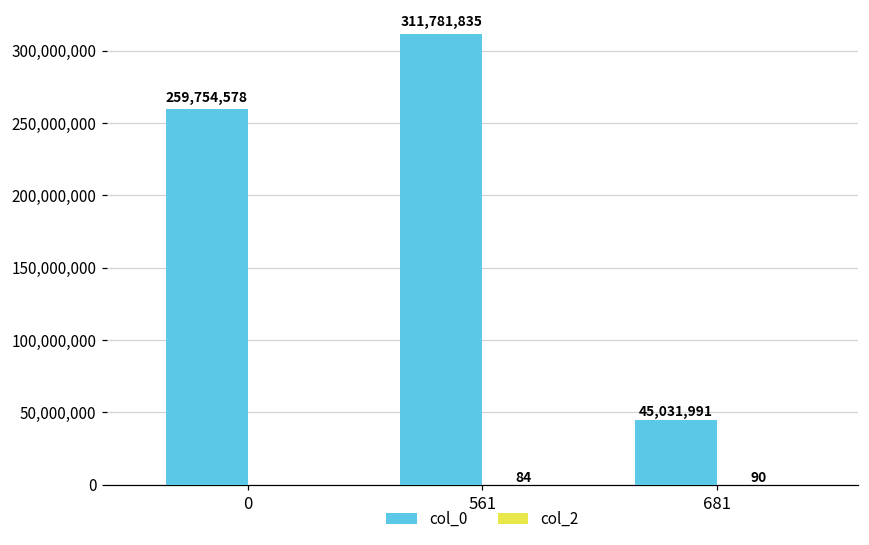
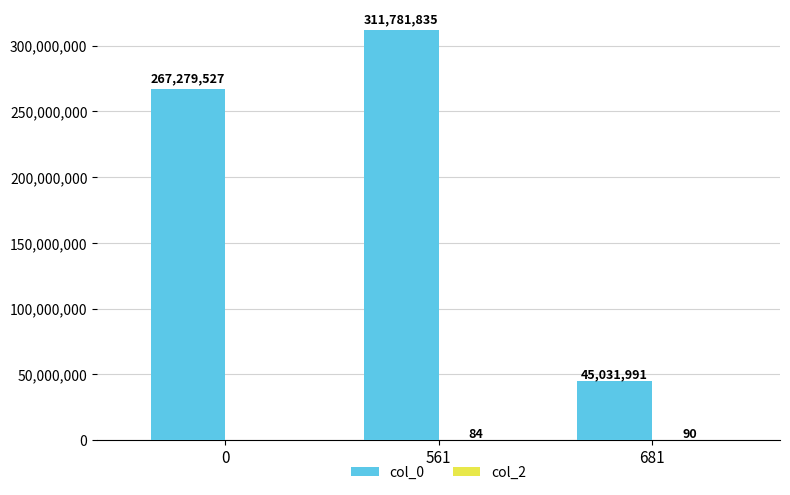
  {
    "col_0": {
-     "0": "259,754,578",
+     "0": "267,279,527",
      "561": "311,781,835",
      "681": "45,031,991"
    },
    "col_2": {
      "561": "84",
      "681": "90"
    }
  }
